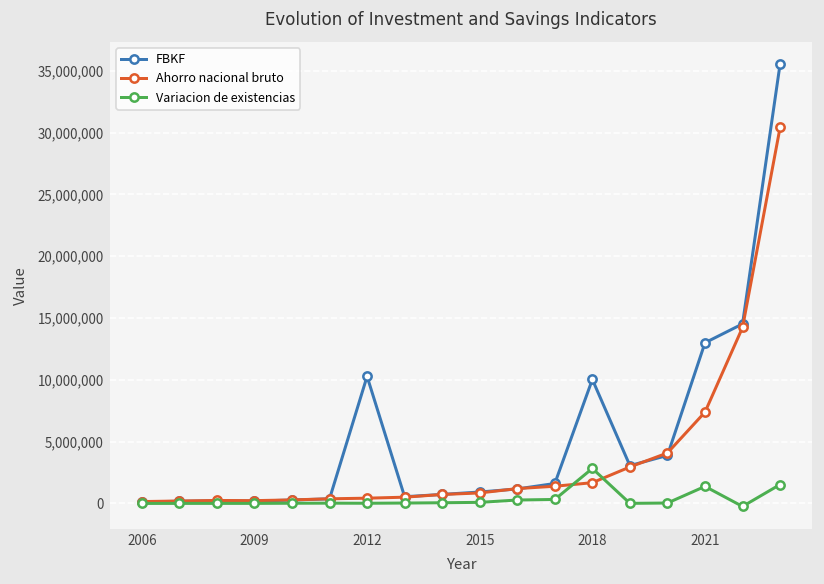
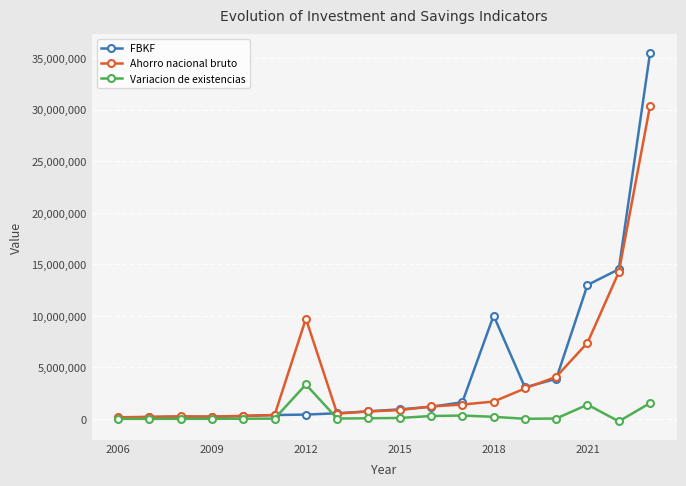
  {
    "FBKF": {
-     "2012": "10,300,000",
+     "2012": "400,000",
      "2018": "10,000,000",
      "2021": "13,000,000"
    },
    "Ahorro nacional bruto": {
-     "2012": "400,000",
+     "2012": "9,700,000",
      "2018": "1,700,000",
      "2021": "7,400,000"
    },
    "Variacion de existencias": {
-     "2012": "0",
+     "2012": "3,300,000",
      "2015": "100,000",
-     "2018": "2,800,000",
+     "2018": "200,000",
      "2021": "1,400,000"
    }
  }
